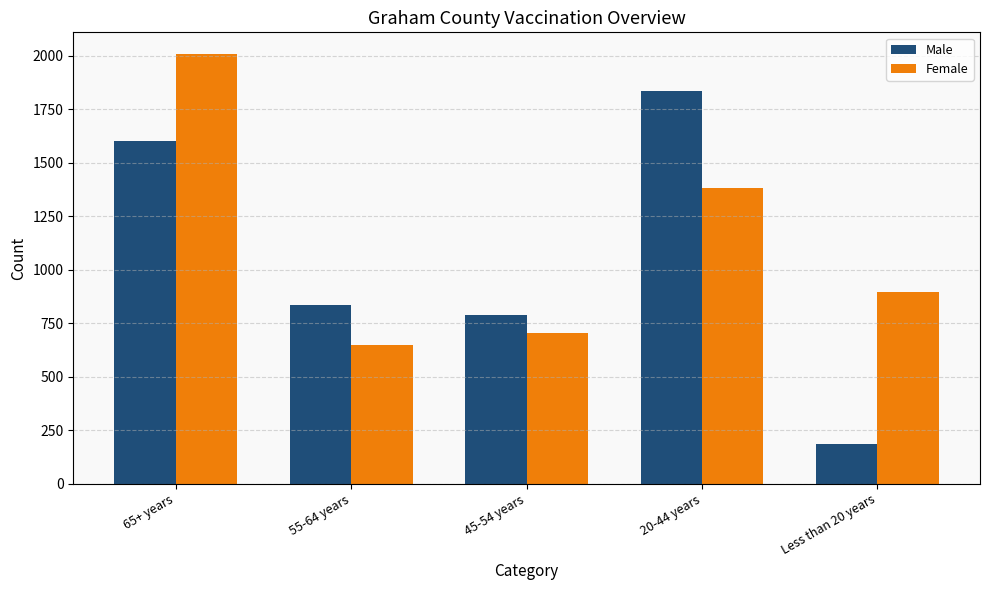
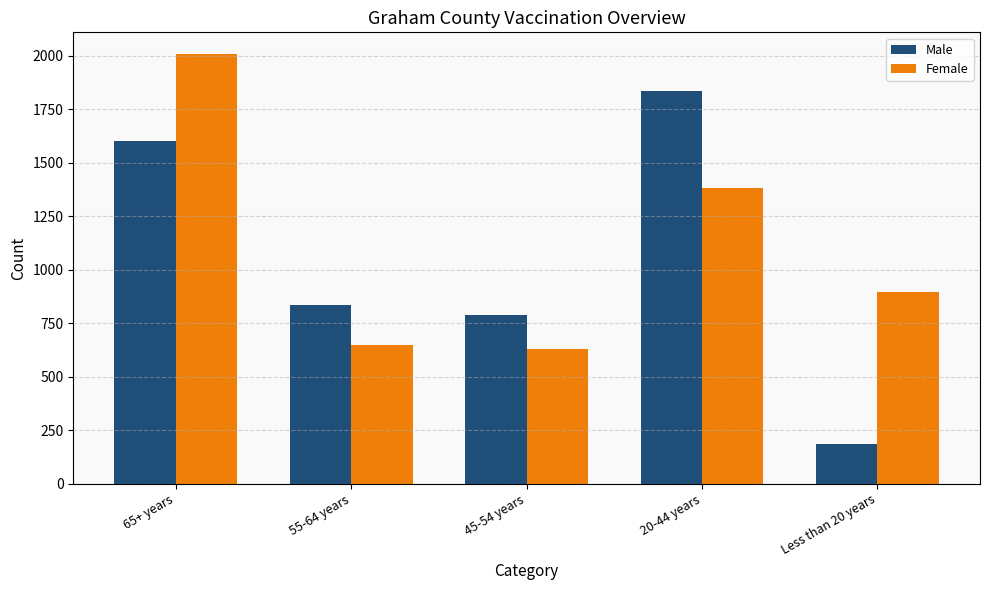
  {
    "Male": {
      "65+ years": 1600,
      "55-64 years": 840,
      "45-54 years": 790,
      "20-44 years": 1840,
      "Less than 20 years": 190
    },
    "Female": {
      "65+ years": 2010,
      "55-64 years": 650,
-     "45-54 years": 700,
+     "45-54 years": 630,
      "20-44 years": 1380,
      "Less than 20 years": 900
    }
  }
